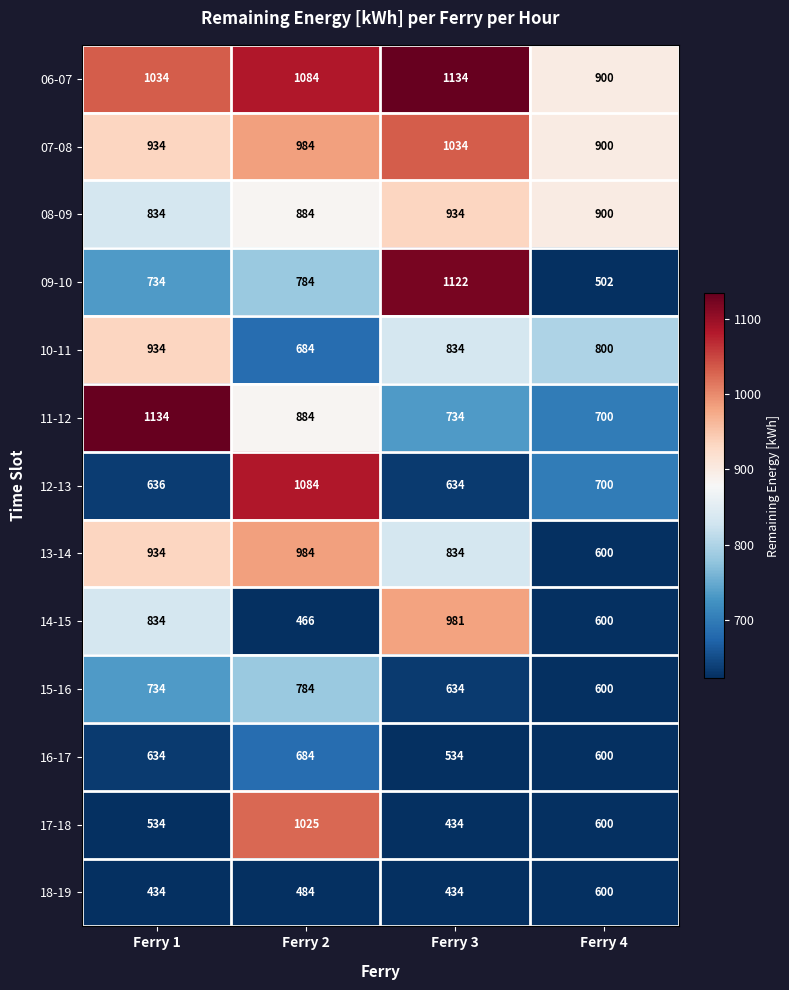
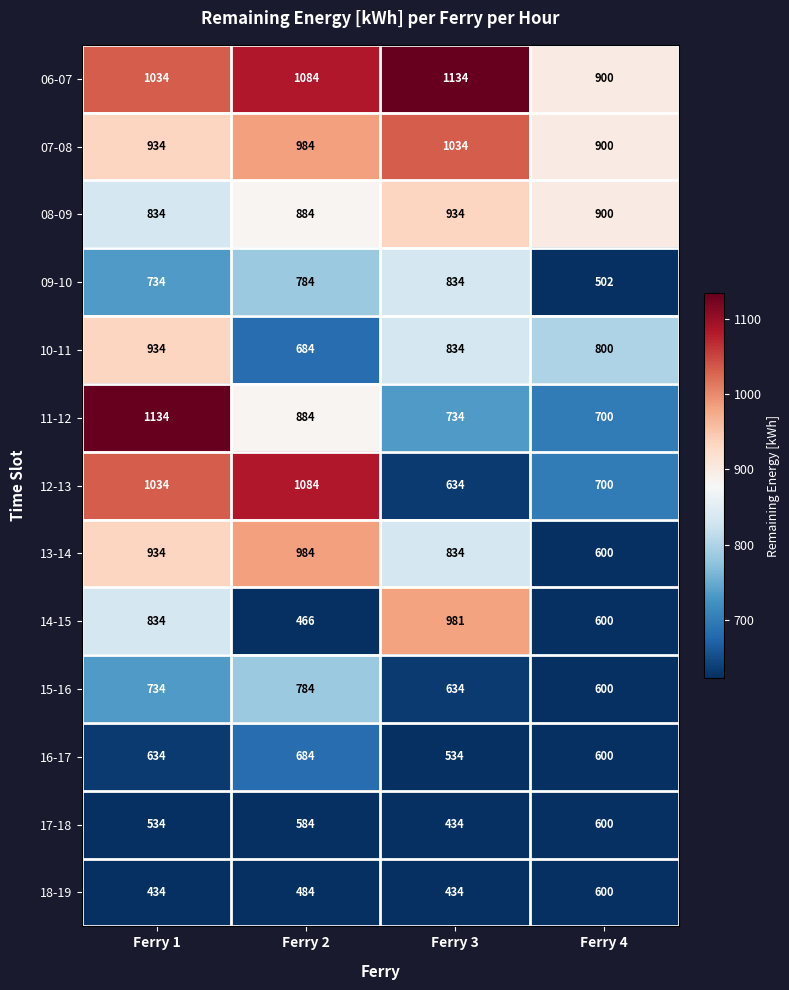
  {
    "06-07": {
      "Ferry 1": 1034,
      "Ferry 2": 1084,
      "Ferry 3": 1134,
      "Ferry 4": 900
    },
    "07-08": {
      "Ferry 1": 934,
      "Ferry 2": 984,
      "Ferry 3": 1034,
      "Ferry 4": 900
    },
    "08-09": {
      "Ferry 1": 834,
      "Ferry 2": 884,
      "Ferry 3": 934,
      "Ferry 4": 900
    },
    "09-10": {
      "Ferry 1": 734,
      "Ferry 2": 784,
-     "Ferry 3": 1122,
+     "Ferry 3": 834,
      "Ferry 4": 502
    },
    "10-11": {
      "Ferry 1": 934,
      "Ferry 2": 684,
      "Ferry 3": 834,
      "Ferry 4": 800
    },
    "11-12": {
      "Ferry 1": 1134,
      "Ferry 2": 884,
      "Ferry 3": 734,
      "Ferry 4": 700
    },
    "12-13": {
-     "Ferry 1": 636,
+     "Ferry 1": 1034,
      "Ferry 2": 1084,
      "Ferry 3": 634,
      "Ferry 4": 700
    },
    "13-14": {
      "Ferry 1": 934,
      "Ferry 2": 984,
      "Ferry 3": 834,
      "Ferry 4": 600
    },
    "14-15": {
      "Ferry 1": 834,
      "Ferry 2": 466,
      "Ferry 3": 981,
      "Ferry 4": 600
    },
    "15-16": {
      "Ferry 1": 734,
      "Ferry 2": 784,
      "Ferry 3": 634,
      "Ferry 4": 600
    },
    "16-17": {
      "Ferry 1": 634,
      "Ferry 2": 684,
      "Ferry 3": 534,
      "Ferry 4": 600
    },
    "17-18": {
      "Ferry 1": 534,
-     "Ferry 2": 1025,
+     "Ferry 2": 584,
      "Ferry 3": 434,
      "Ferry 4": 600
    },
    "18-19": {
      "Ferry 1": 434,
      "Ferry 2": 484,
      "Ferry 3": 434,
      "Ferry 4": 600
    }
  }
